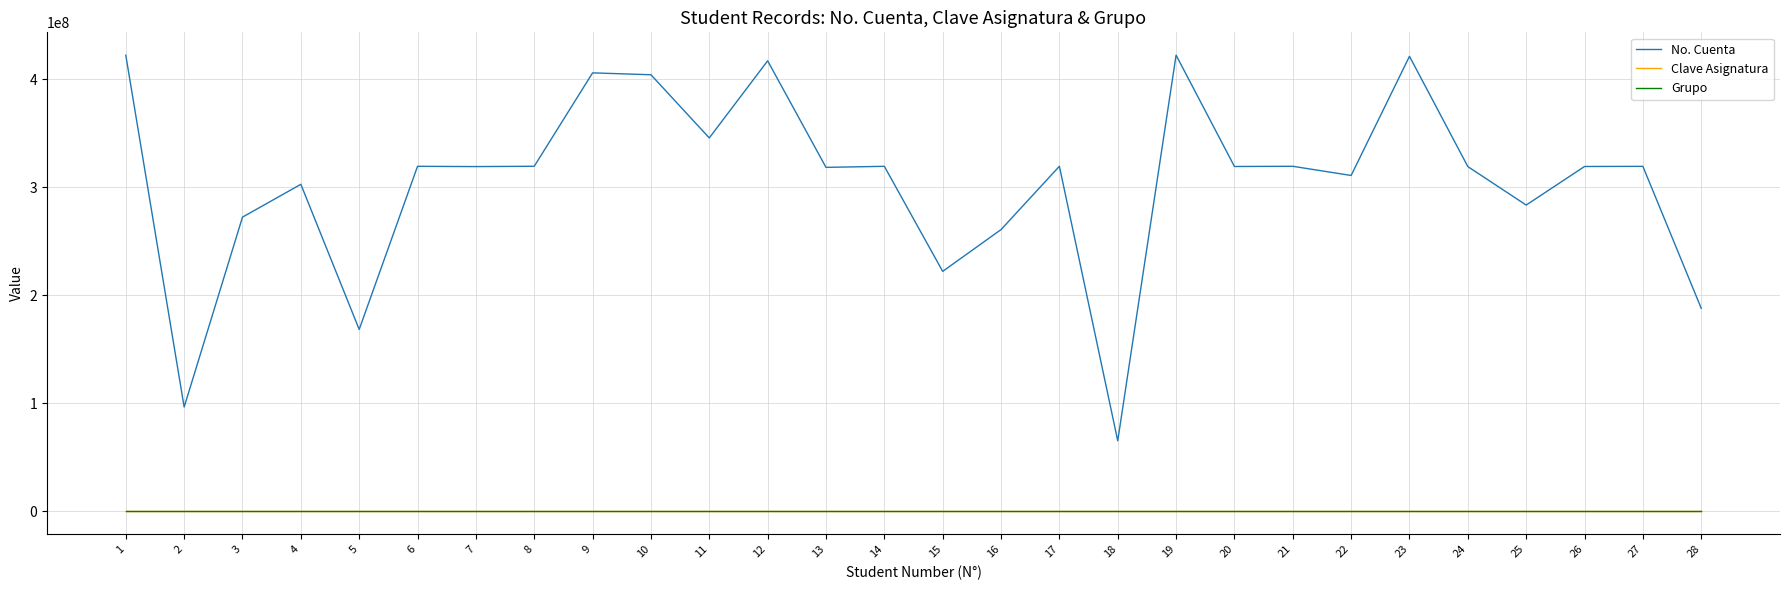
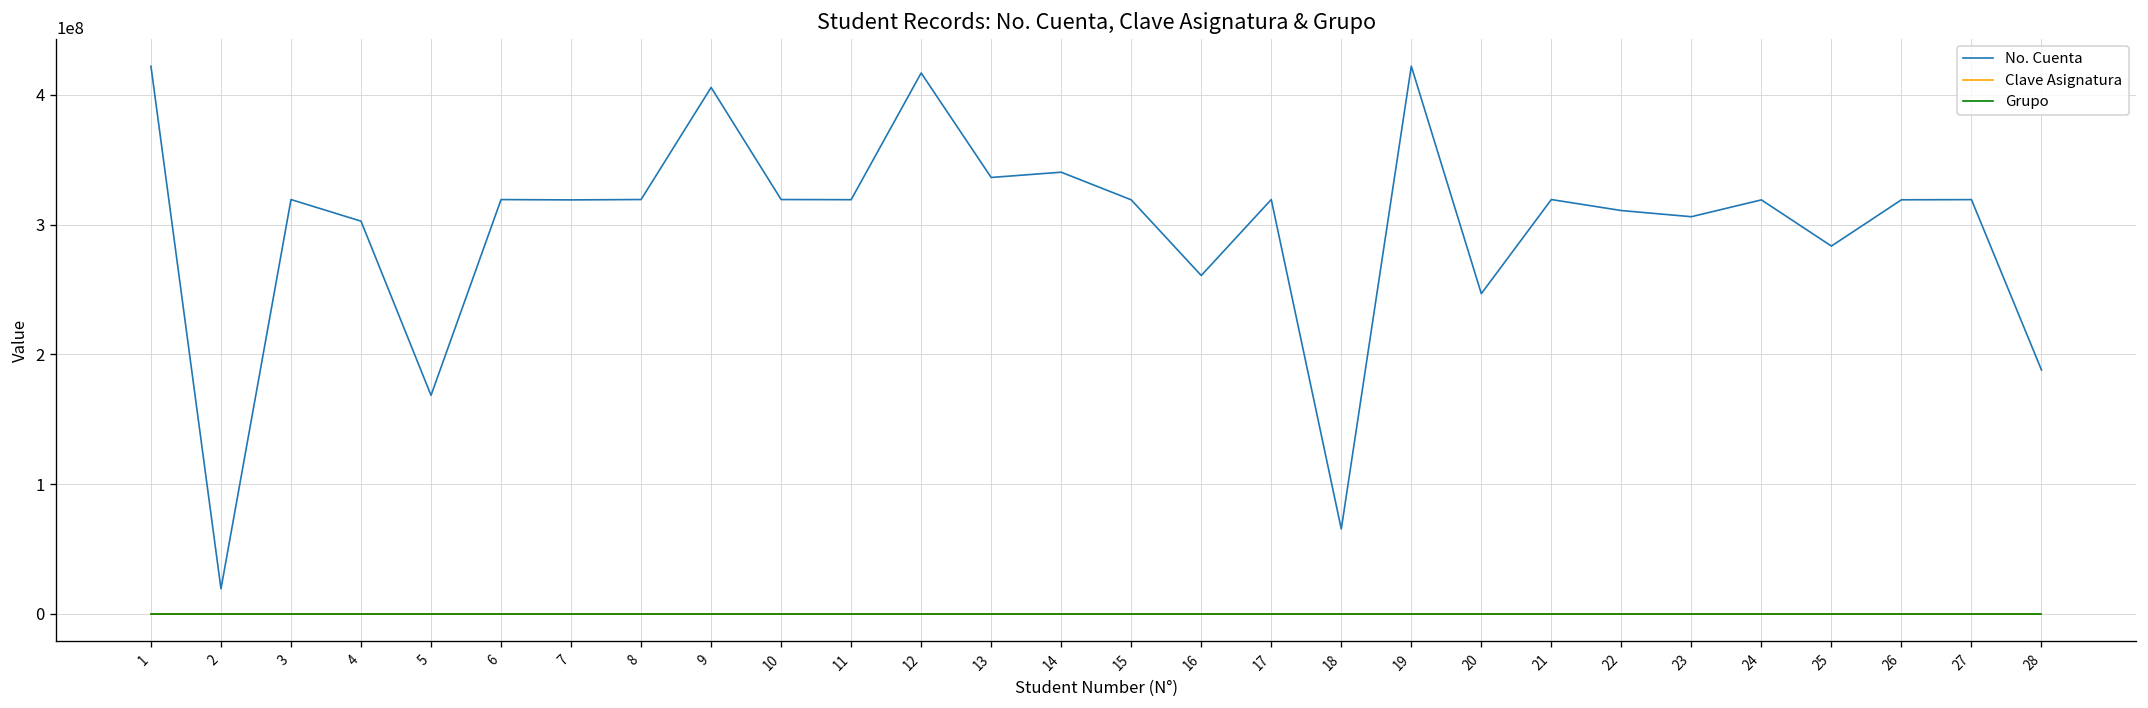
  {
    "No. Cuenta": {
      "1": 422000000,
-     "2": 97000000,
-     "3": 272000000,
+     "2": 19000000,
+     "3": 319000000,
      "4": 303000000,
      "5": 168000000,
      "6": 319000000,
      "7": 319000000,
      "8": 319000000,
      "9": 406000000,
-     "10": 404000000,
-     "11": 346000000,
+     "10": 319000000,
+     "11": 319000000,
      "12": 417000000,
-     "13": 318000000,
-     "14": 319000000,
-     "15": 222000000,
+     "13": 336000000,
+     "14": 340000000,
+     "15": 319000000,
      "16": 261000000,
      "17": 319000000,
      "18": 65000000,
      "19": 422000000,
-     "20": 319000000,
+     "20": 247000000,
      "21": 319000000,
      "22": 311000000,
-     "23": 421000000,
+     "23": 306000000,
      "24": 319000000,
      "25": 283000000,
      "26": 319000000,
      "27": 319000000,
      "28": 188000000
    },
    "Grupo": {
      "1": 0,
      "2": 0,
      "3": 0,
      "4": 0,
      "5": 0,
      "6": 0,
      "7": 0,
      "8": 0,
      "9": 0,
      "10": 0,
      "11": 0,
      "12": 0,
      "13": 0,
      "14": 0,
      "15": 0,
      "16": 0,
      "17": 0,
      "18": 0,
      "19": 0,
      "20": 0,
      "21": 0,
      "22": 0,
      "23": 0,
      "24": 0,
      "25": 0,
      "26": 0,
      "27": 0,
      "28": 0
    }
  }
